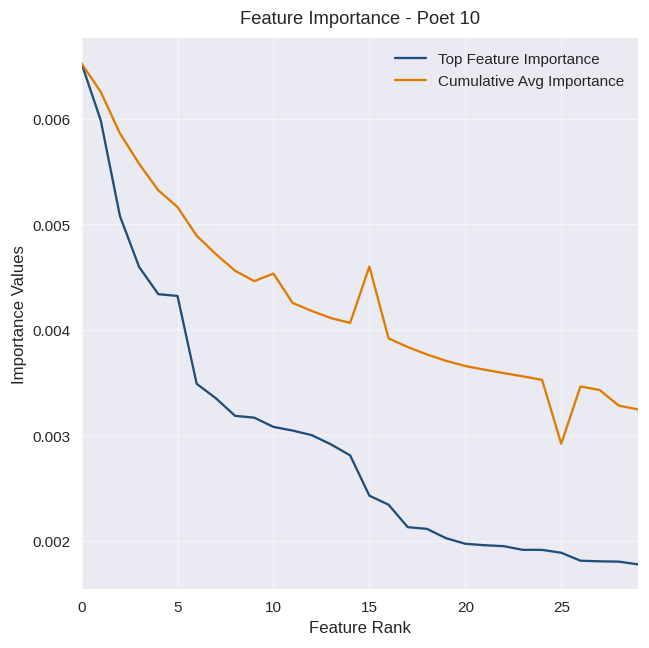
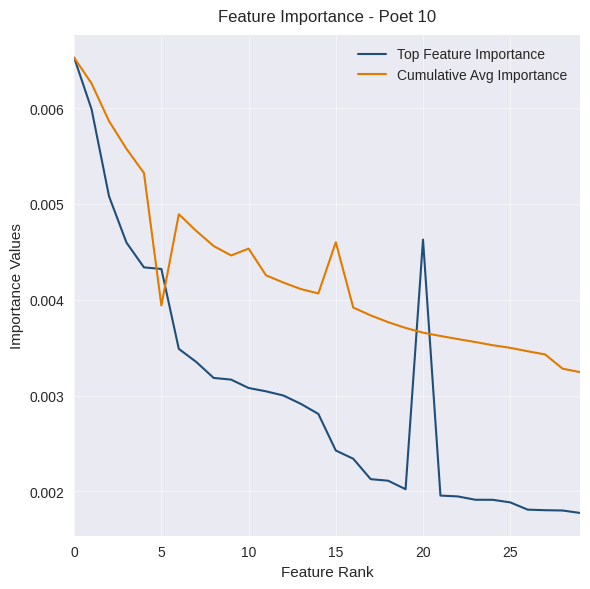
  {
    "Top Feature Importance": {
      "5": 0.0043,
      "10": 0.0031,
      "15": 0.0024,
-     "20": 0.0020,
+     "20": 0.0046,
      "25": 0.0019
    },
    "Cumulative Avg Importance": {
-     "5": 0.0052,
+     "5": 0.0039,
      "10": 0.0045,
      "15": 0.0046,
      "20": 0.0037,
-     "25": 0.0029
+     "25": 0.0035
    }
  }
